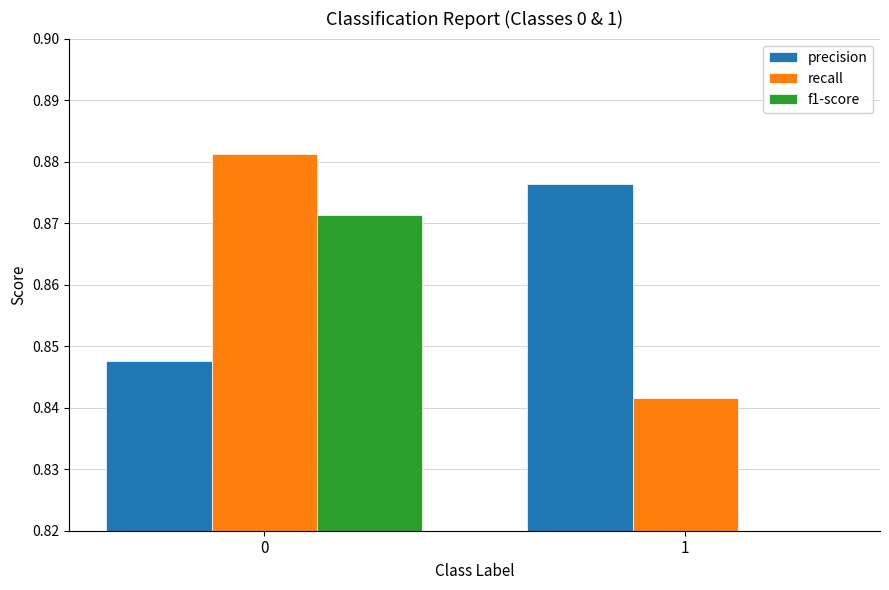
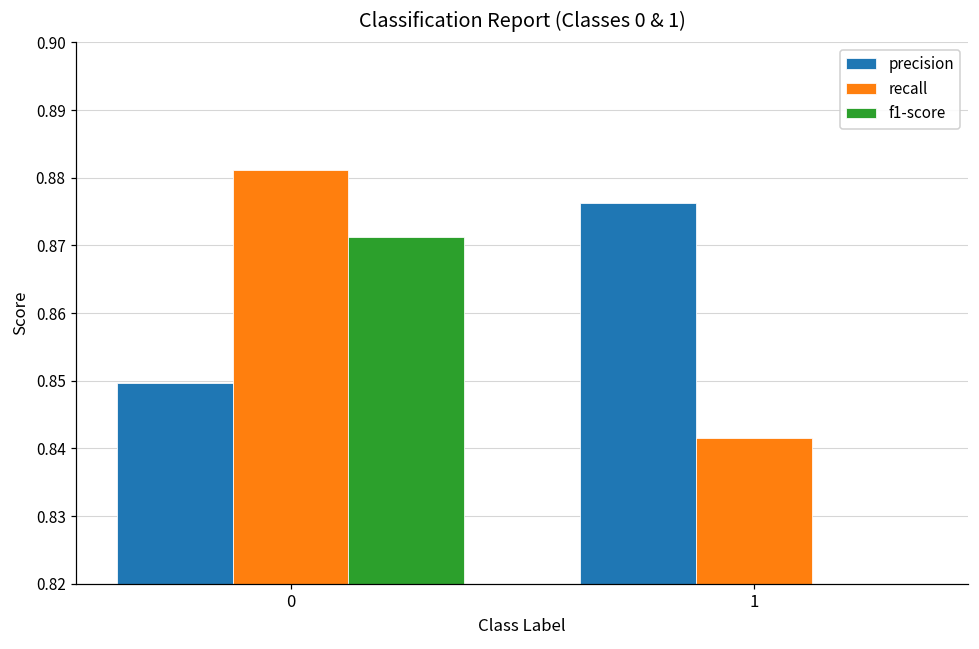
  {
    "precision": {
-     "0": 0.848,
+     "0": 0.850,
      "1": 0.876
    },
    "recall": {
      "0": 0.881,
      "1": 0.842
    },
    "f1-score": {
      "0": 0.871
    }
  }
